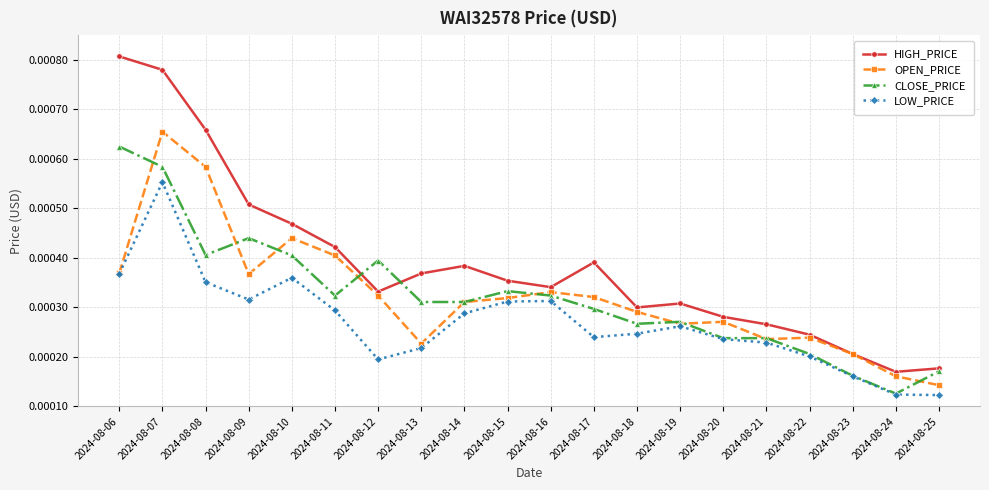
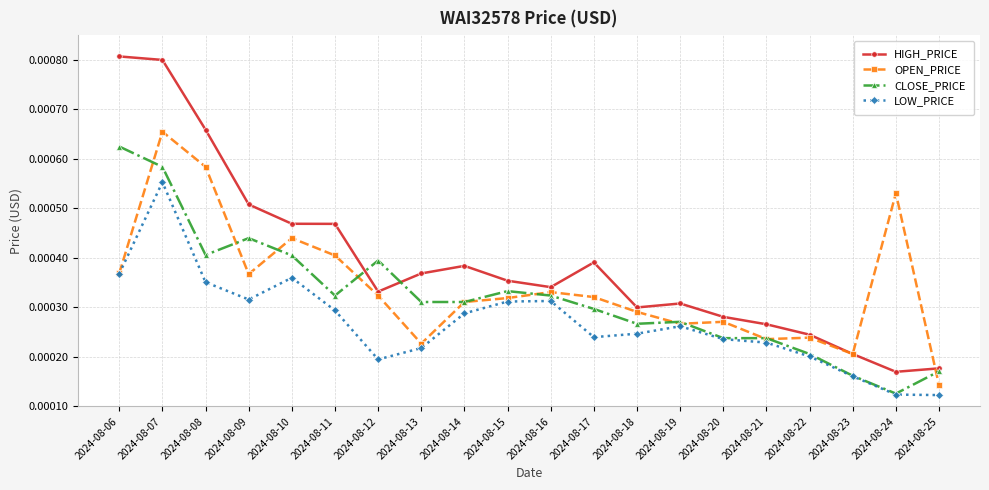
  {
    "HIGH_PRICE": {
      "2024-08-06": 0.00081,
-     "2024-08-07": 0.00078,
+     "2024-08-07": 0.00080,
      "2024-08-08": 0.00066,
      "2024-08-09": 0.00051,
      "2024-08-10": 0.00047,
-     "2024-08-11": 0.00042,
+     "2024-08-11": 0.00047,
      "2024-08-12": 0.00033,
      "2024-08-13": 0.00037,
      "2024-08-14": 0.00038,
      "2024-08-15": 0.00035,
      "2024-08-16": 0.00034,
      "2024-08-17": 0.00039,
      "2024-08-18": 0.00030,
      "2024-08-19": 0.00031,
      "2024-08-20": 0.00028,
      "2024-08-21": 0.00027,
      "2024-08-22": 0.00025,
      "2024-08-24": 0.00017,
      "2024-08-25": 0.00018
    },
    "OPEN_PRICE": {
      "2024-08-07": 0.00065,
      "2024-08-08": 0.00058,
      "2024-08-09": 0.00037,
      "2024-08-10": 0.00044,
      "2024-08-11": 0.00040,
      "2024-08-12": 0.00032,
      "2024-08-13": 0.00023,
      "2024-08-15": 0.00032,
      "2024-08-16": 0.00033,
      "2024-08-17": 0.00032,
      "2024-08-18": 0.00029,
      "2024-08-20": 0.00027,
      "2024-08-22": 0.00024,
-     "2024-08-24": 0.00016,
+     "2024-08-24": 0.00053,
      "2024-08-25": 0.00014
    },
    "CLOSE_PRICE": {
      "2024-08-06": 0.00062,
      "2024-08-07": 0.00058,
      "2024-08-08": 0.00041,
      "2024-08-09": 0.00044,
      "2024-08-10": 0.00040,
      "2024-08-11": 0.00032,
      "2024-08-12": 0.00039,
      "2024-08-13": 0.00031,
      "2024-08-15": 0.00033,
      "2024-08-16": 0.00032,
      "2024-08-17": 0.00030,
      "2024-08-18": 0.00027,
      "2024-08-25": 0.00017
    },
    "LOW_PRICE": {
      "2024-08-07": 0.00055,
      "2024-08-08": 0.00035,
      "2024-08-09": 0.00032,
      "2024-08-10": 0.00036,
      "2024-08-11": 0.00029,
      "2024-08-12": 0.00020,
      "2024-08-13": 0.00022,
      "2024-08-14": 0.00029,
      "2024-08-15": 0.00031,
      "2024-08-16": 0.00031,
      "2024-08-17": 0.00024,
      "2024-08-18": 0.00025,
      "2024-08-21": 0.00023,
      "2024-08-25": 0.00012
    }
  }
